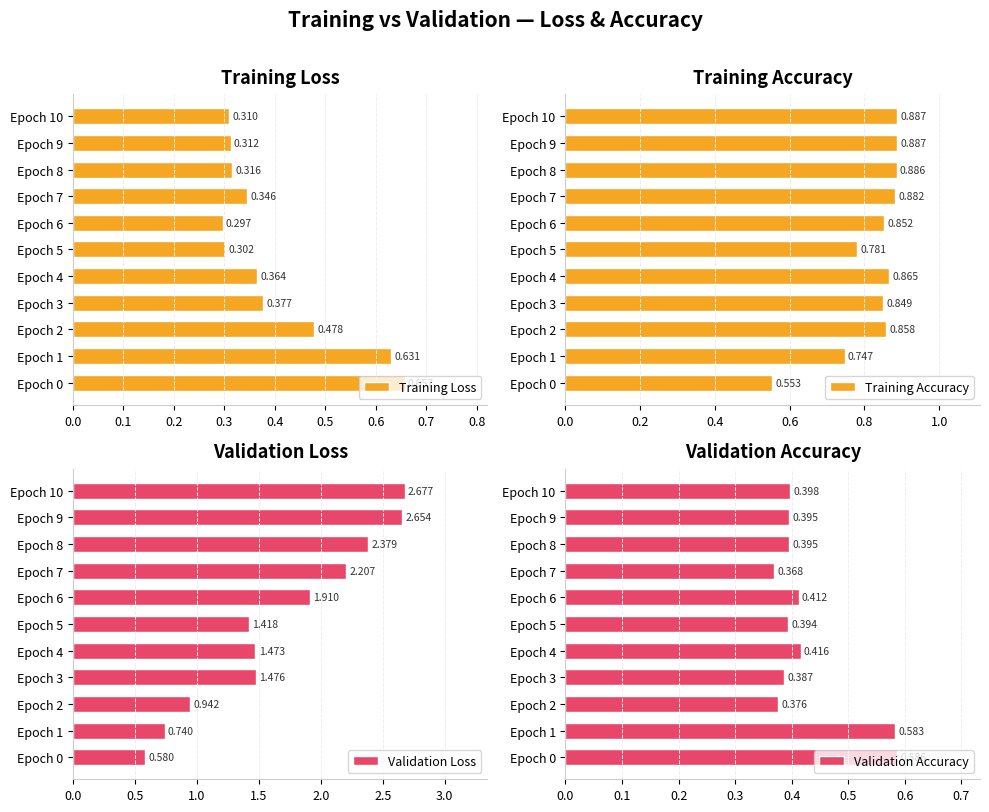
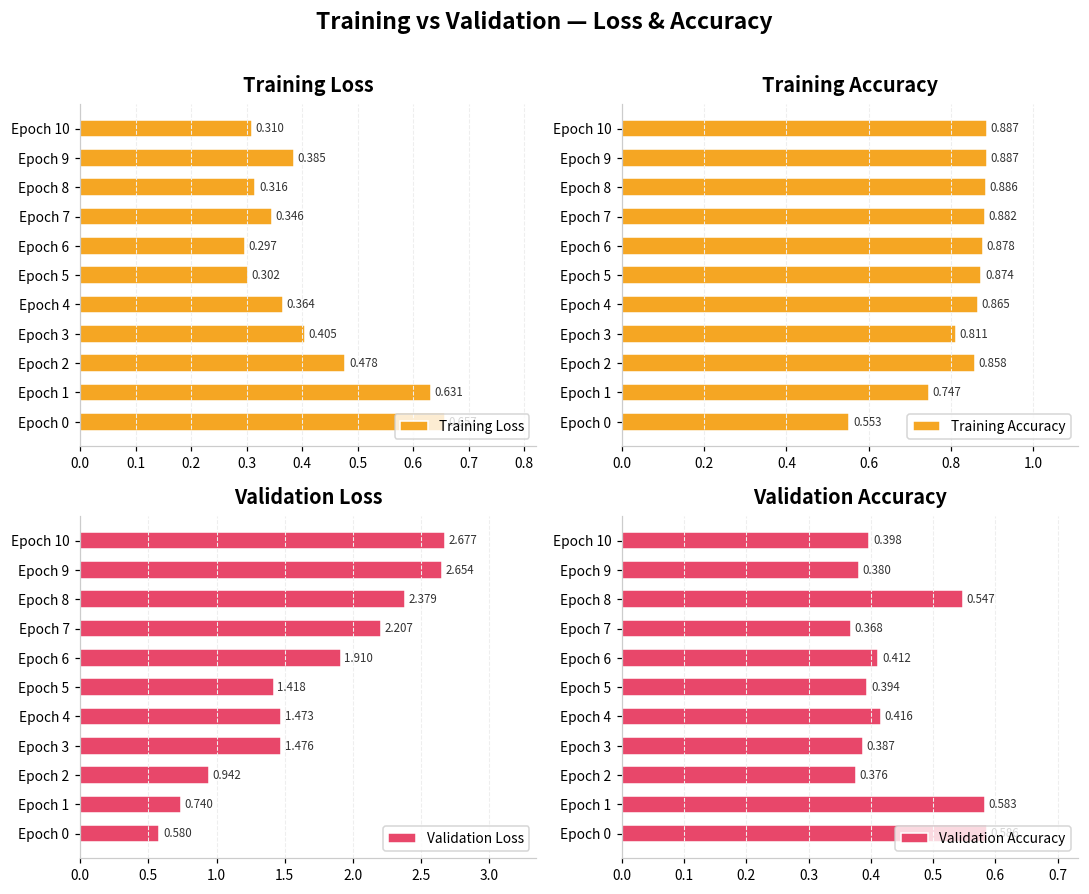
  {
    "Training Loss": {
      "Epoch 10": 0.310,
-     "Epoch 9": 0.312,
+     "Epoch 9": 0.385,
      "Epoch 8": 0.316,
      "Epoch 7": 0.346,
      "Epoch 6": 0.297,
      "Epoch 5": 0.302,
      "Epoch 4": 0.364,
-     "Epoch 3": 0.377,
+     "Epoch 3": 0.405,
      "Epoch 2": 0.478,
      "Epoch 1": 0.631
    },
    "Training Accuracy": {
      "Epoch 10": 0.887,
      "Epoch 9": 0.887,
      "Epoch 8": 0.886,
      "Epoch 7": 0.882,
-     "Epoch 6": 0.852,
-     "Epoch 5": 0.781,
+     "Epoch 6": 0.878,
+     "Epoch 5": 0.874,
      "Epoch 4": 0.865,
-     "Epoch 3": 0.849,
+     "Epoch 3": 0.811,
      "Epoch 2": 0.858,
      "Epoch 1": 0.747,
      "Epoch 0": 0.553
    },
    "Validation Loss": {
      "Epoch 10": 2.677,
      "Epoch 9": 2.654,
      "Epoch 8": 2.379,
      "Epoch 7": 2.207,
      "Epoch 6": 1.910,
      "Epoch 5": 1.418,
      "Epoch 4": 1.473,
      "Epoch 3": 1.476,
      "Epoch 2": 0.942,
      "Epoch 1": 0.740,
      "Epoch 0": 0.580
    },
    "Validation Accuracy": {
      "Epoch 10": 0.398,
-     "Epoch 9": 0.395,
-     "Epoch 8": 0.395,
+     "Epoch 9": 0.380,
+     "Epoch 8": 0.547,
      "Epoch 7": 0.368,
      "Epoch 6": 0.412,
      "Epoch 5": 0.394,
      "Epoch 4": 0.416,
      "Epoch 3": 0.387,
      "Epoch 2": 0.376,
      "Epoch 1": 0.583
    }
  }
